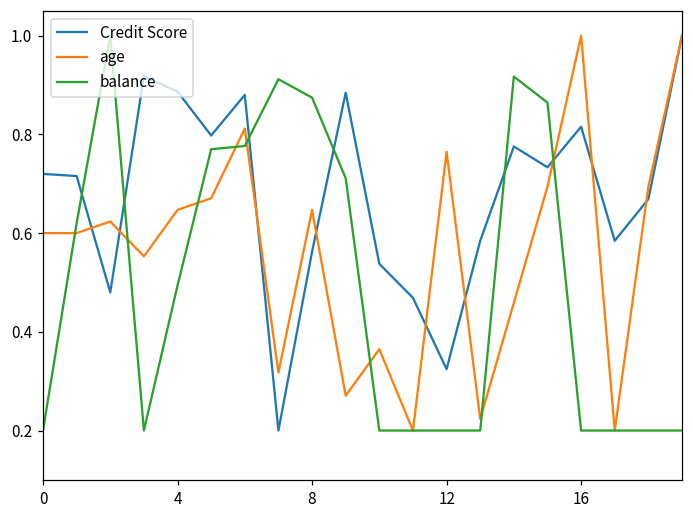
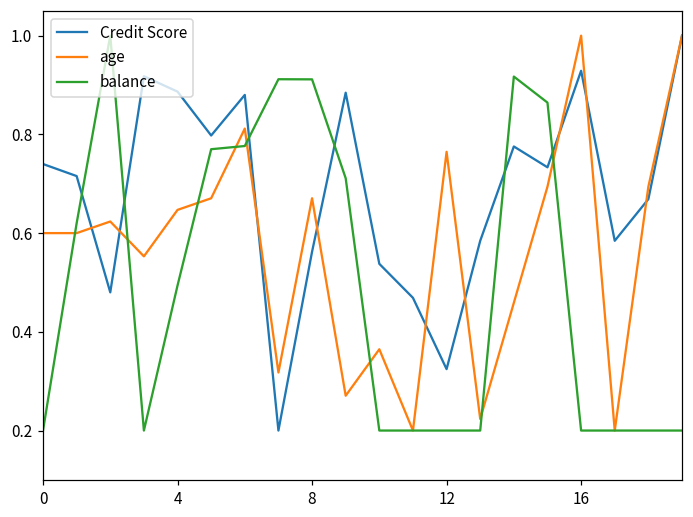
  {
    "Credit Score": {
-     "0": 0.72,
+     "0": 0.74,
      "8": 0.56,
      "12": 0.32,
-     "16": 0.82
+     "16": 0.93
    },
    "age": {
      "0": 0.60,
      "4": 0.65,
-     "8": 0.65,
+     "8": 0.67,
      "12": 0.76,
      "16": 1.00
    },
    "balance": {
      "0": 0.20,
      "4": 0.49,
-     "8": 0.87,
+     "8": 0.91,
      "12": 0.20,
      "16": 0.20
    }
  }
